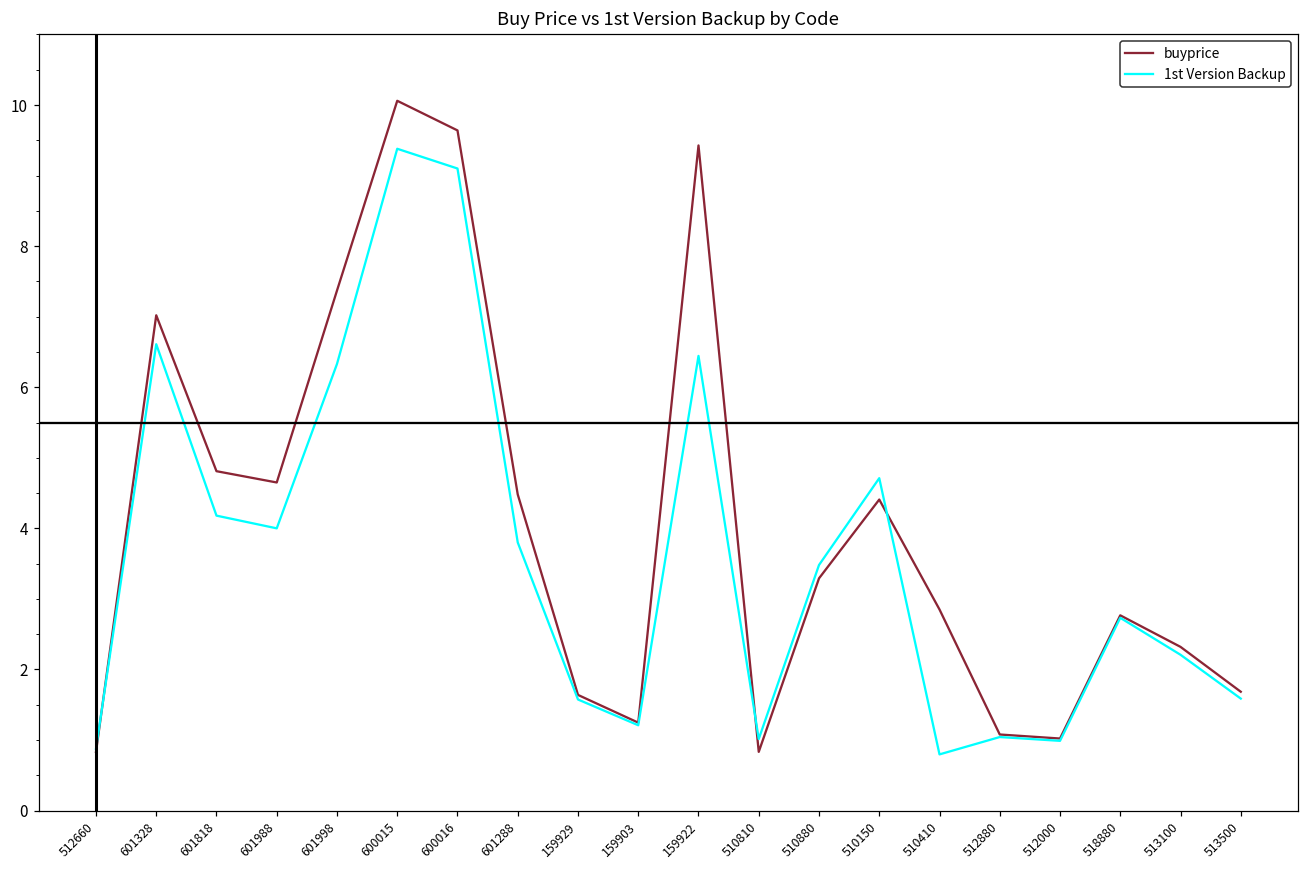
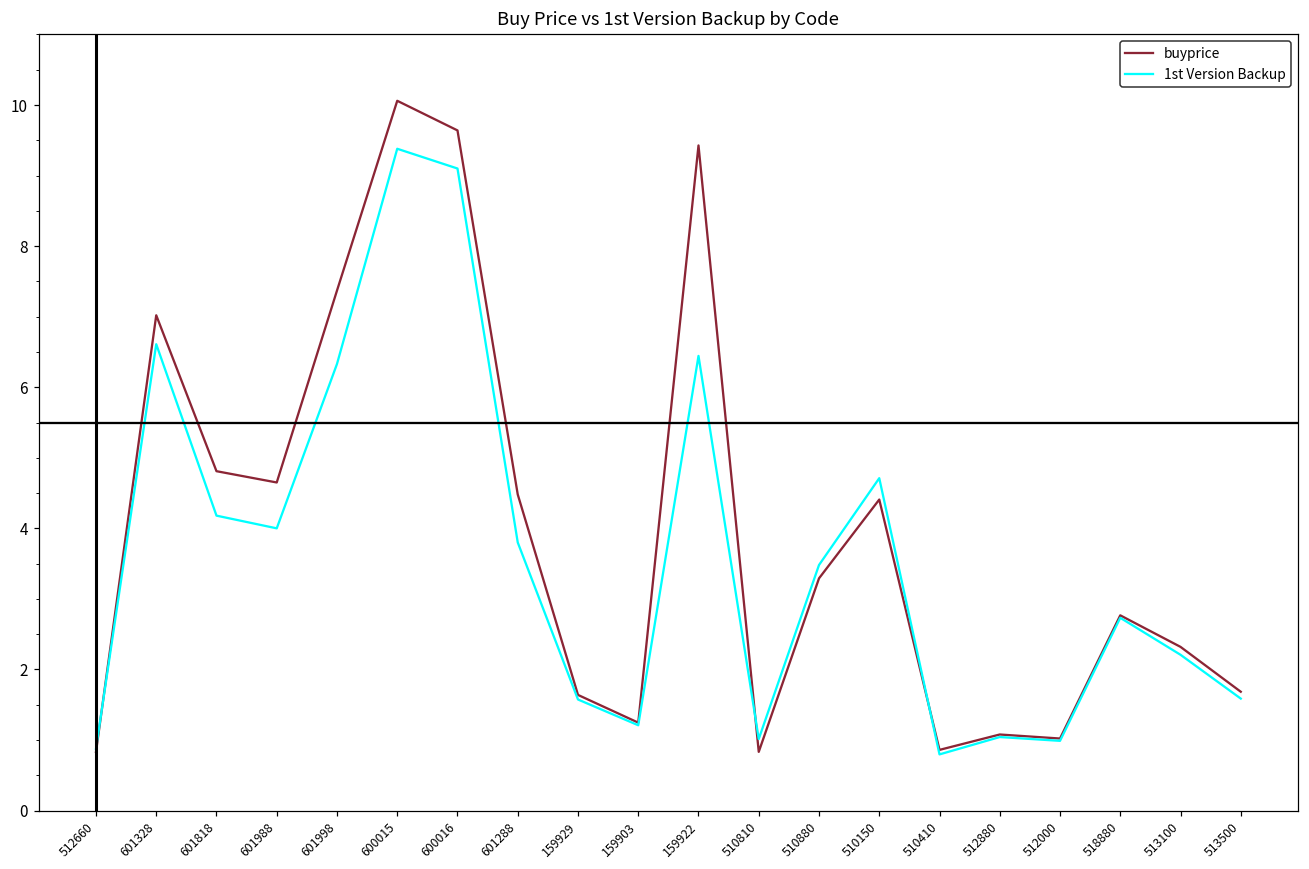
  {
    "buyprice": {
      "512660": 0.8,
      "601328": 7.0,
      "601818": 4.8,
      "601988": 4.7,
      "601998": 7.4,
      "600015": 10.1,
      "600016": 9.6,
      "601288": 4.5,
      "159929": 1.6,
      "159922": 9.4,
      "510810": 0.8,
      "510880": 3.3,
      "510150": 4.4,
-     "510410": 2.9,
+     "510410": 0.9,
      "513100": 2.3,
      "513500": 1.7
    },
    "1st Version Backup": {
      "512660": 0.9,
      "601328": 6.6,
      "601818": 4.2,
      "601988": 4.0,
      "601998": 6.3,
      "600015": 9.4,
      "600016": 9.1,
      "601288": 3.8,
      "159929": 1.6,
      "159922": 6.4,
      "510810": 1.0,
      "510880": 3.5,
      "510150": 4.7,
      "510410": 0.8,
      "513100": 2.2,
      "513500": 1.6
    }
  }
